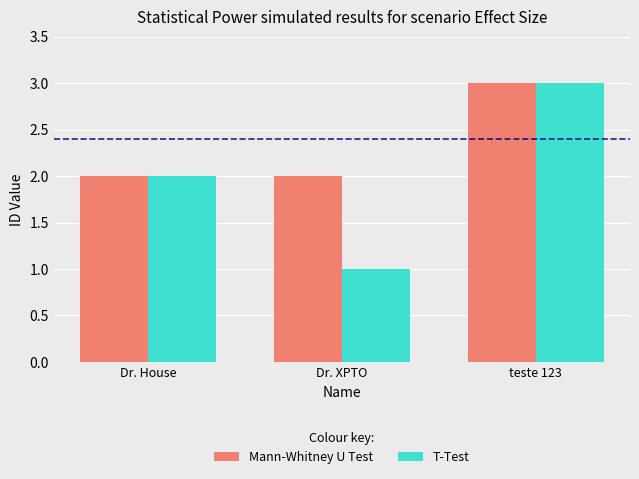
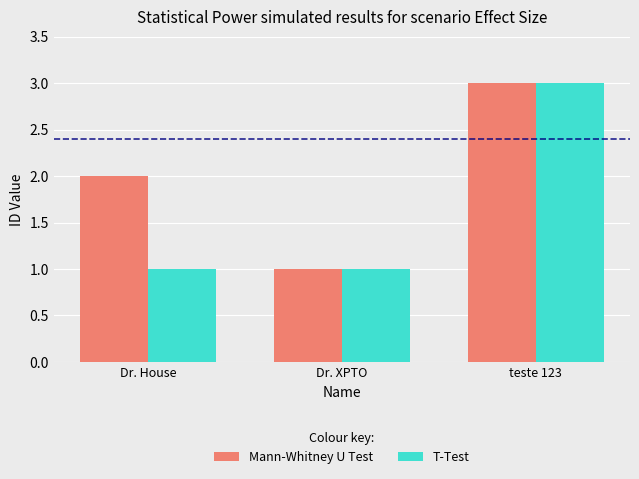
  {
    "Mann-Whitney U Test": {
      "Dr. House": 2,
-     "Dr. XPTO": 2,
+     "Dr. XPTO": 1,
      "teste 123": 3
    },
    "T-Test": {
-     "Dr. House": 2,
+     "Dr. House": 1,
      "Dr. XPTO": 1,
      "teste 123": 3
    }
  }
